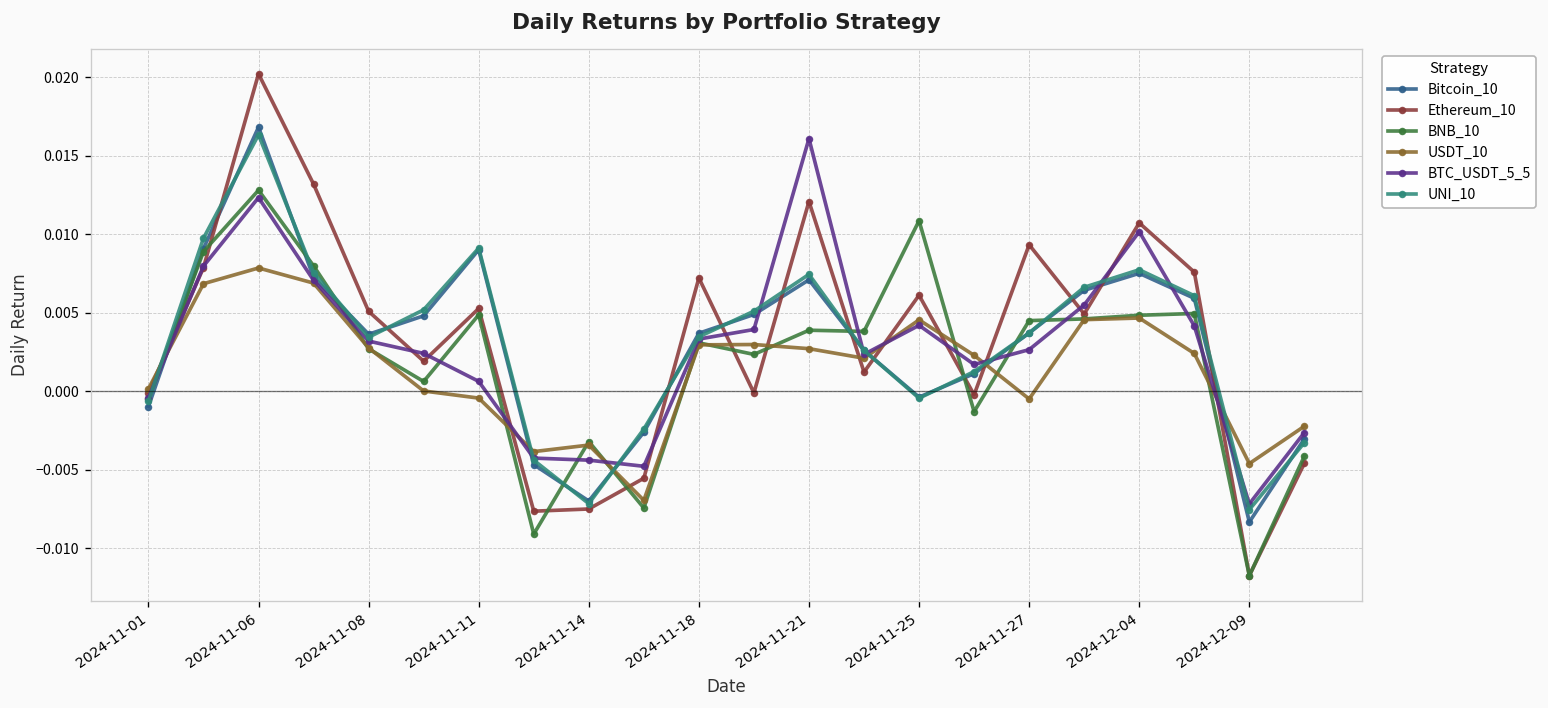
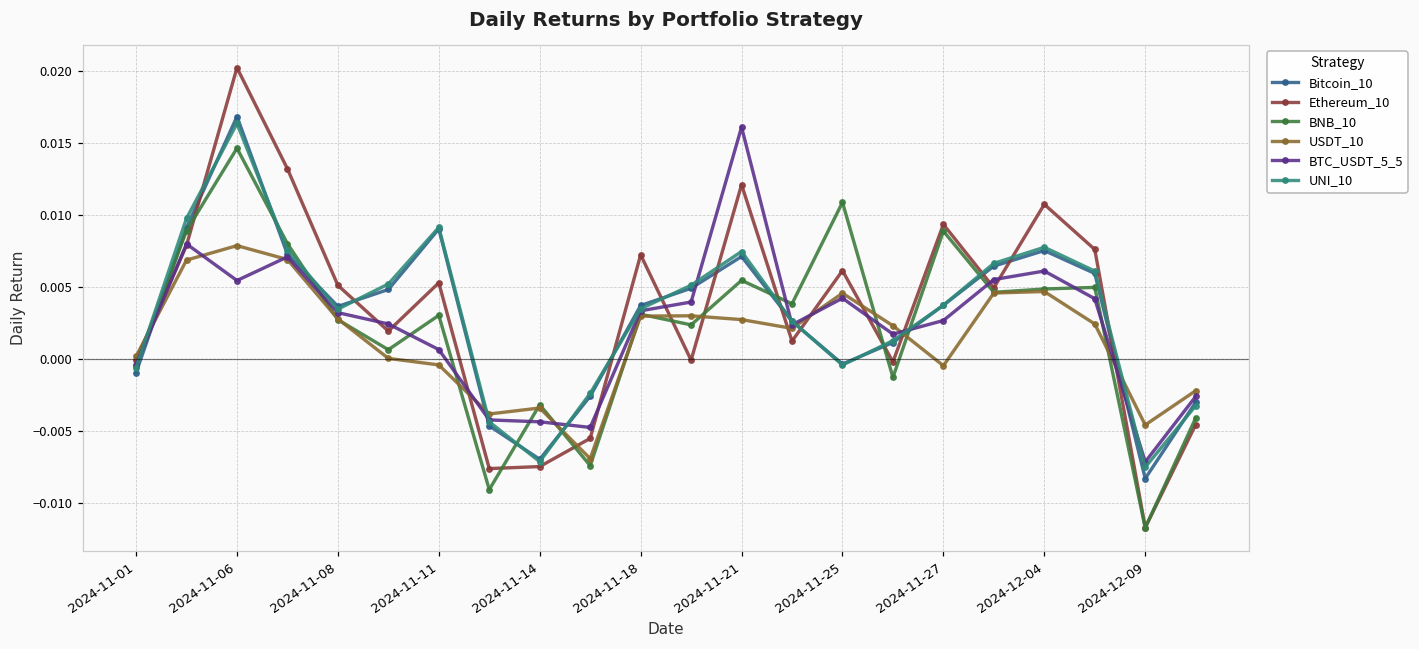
  {
    "BNB_10": {
-     "2024-11-06": 0.0128,
-     "2024-11-11": 0.0049,
+     "2024-11-06": 0.0146,
+     "2024-11-11": 0.0030,
      "2024-11-14": -0.0032,
-     "2024-11-21": 0.0039,
+     "2024-11-21": 0.0054,
      "2024-11-25": 0.0109,
-     "2024-11-27": 0.0045
+     "2024-11-27": 0.0089
    },
    "BTC_USDT_5_5": {
-     "2024-11-06": 0.0123,
+     "2024-11-06": 0.0054,
      "2024-11-08": 0.0032,
      "2024-11-11": 0.0006,
      "2024-11-14": -0.0044,
      "2024-11-21": 0.0161,
      "2024-11-25": 0.0042,
      "2024-11-27": 0.0027,
-     "2024-12-04": 0.0102,
+     "2024-12-04": 0.0061,
      "2024-12-09": -0.0072
    }
  }
